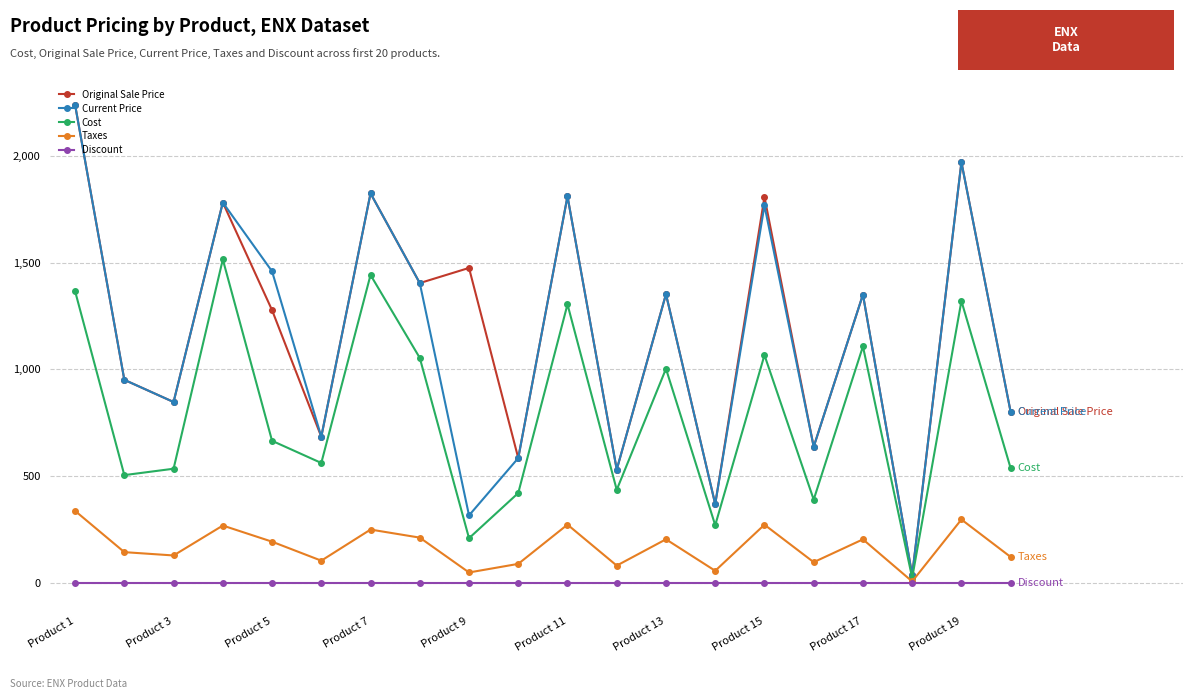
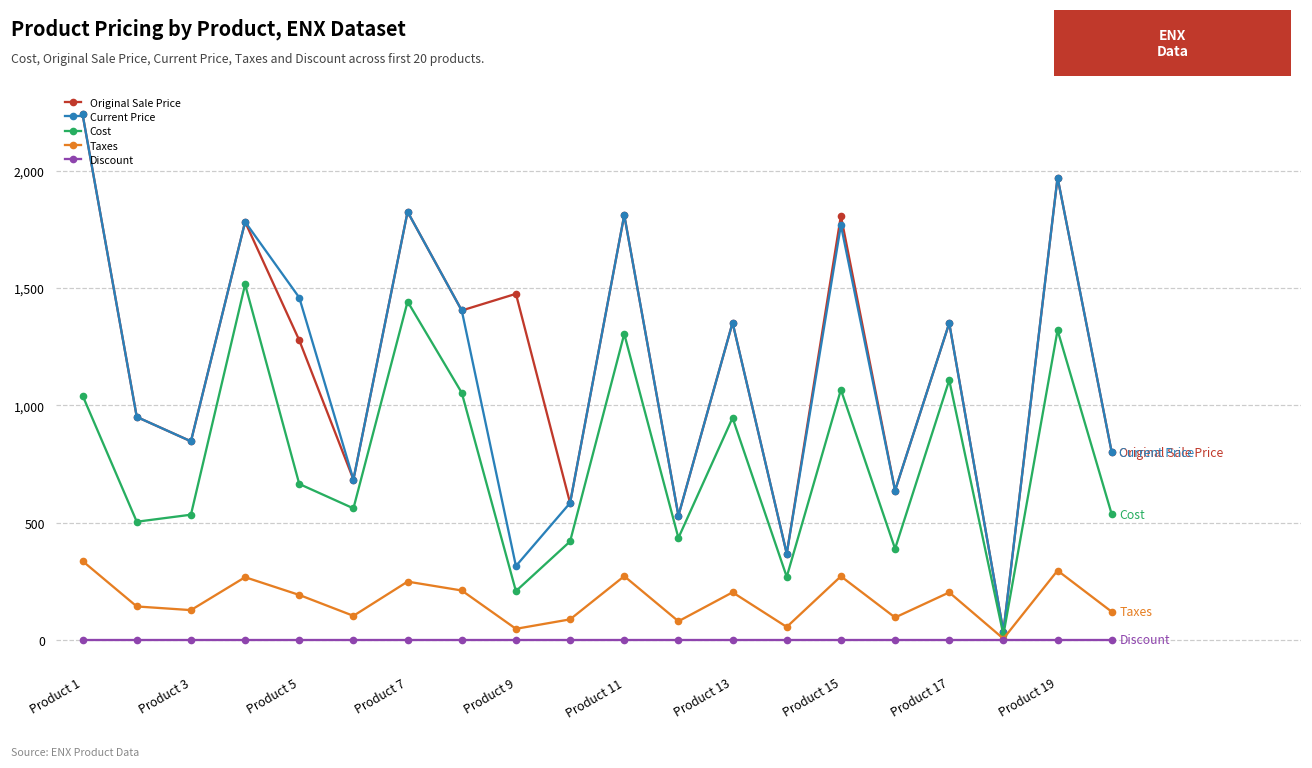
  {
    "Original Sale Price": {
      "Product 5": "1,280",
      "Product 9": "1,480",
      "Product 15": "1,810"
    },
    "Current Price": {
      "Product 5": "1,460",
      "Product 9": "320",
      "Product 15": "1,770"
    },
    "Cost": {
-     "Product 1": "1,370",
+     "Product 1": "1,040",
      "Product 3": "530",
      "Product 5": "670",
      "Product 7": "1,440",
      "Product 9": "210",
      "Product 11": "1,310",
-     "Product 13": "1,000",
+     "Product 13": "950",
      "Product 15": "1,070",
      "Product 17": "1,110",
      "Product 19": "1,320"
    },
    "Taxes": {
      "Product 1": "340",
      "Product 3": "130",
      "Product 5": "190",
      "Product 7": "250",
      "Product 9": "50",
      "Product 11": "270",
      "Product 13": "200",
      "Product 15": "270",
      "Product 17": "200",
      "Product 19": "300"
    },
    "Discount": {
      "Product 1": "0",
      "Product 3": "0",
      "Product 5": "0",
      "Product 7": "0",
      "Product 9": "0",
      "Product 11": "0",
      "Product 13": "0",
      "Product 15": "0",
      "Product 17": "0",
      "Product 19": "0"
    }
  }
